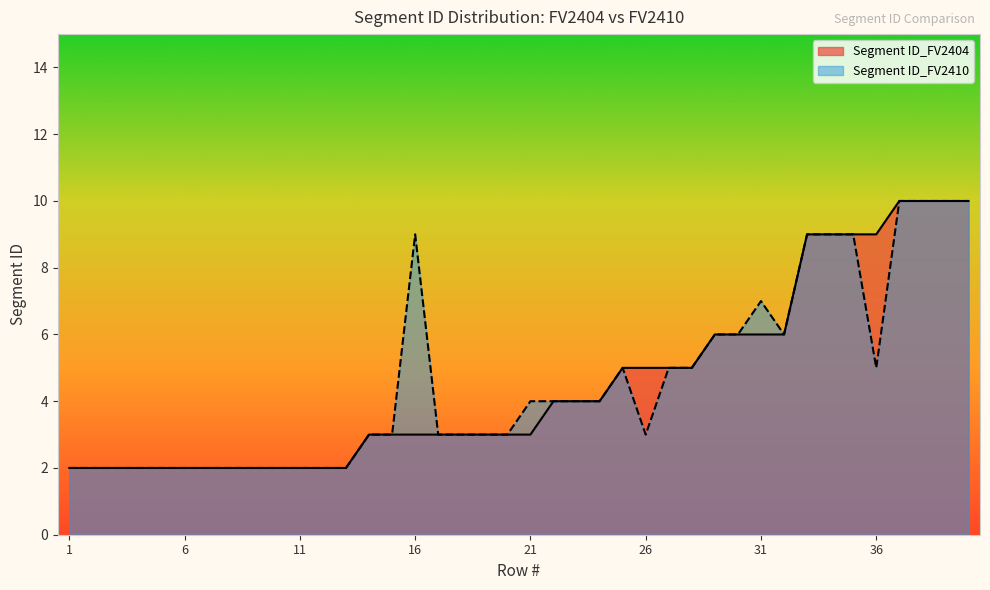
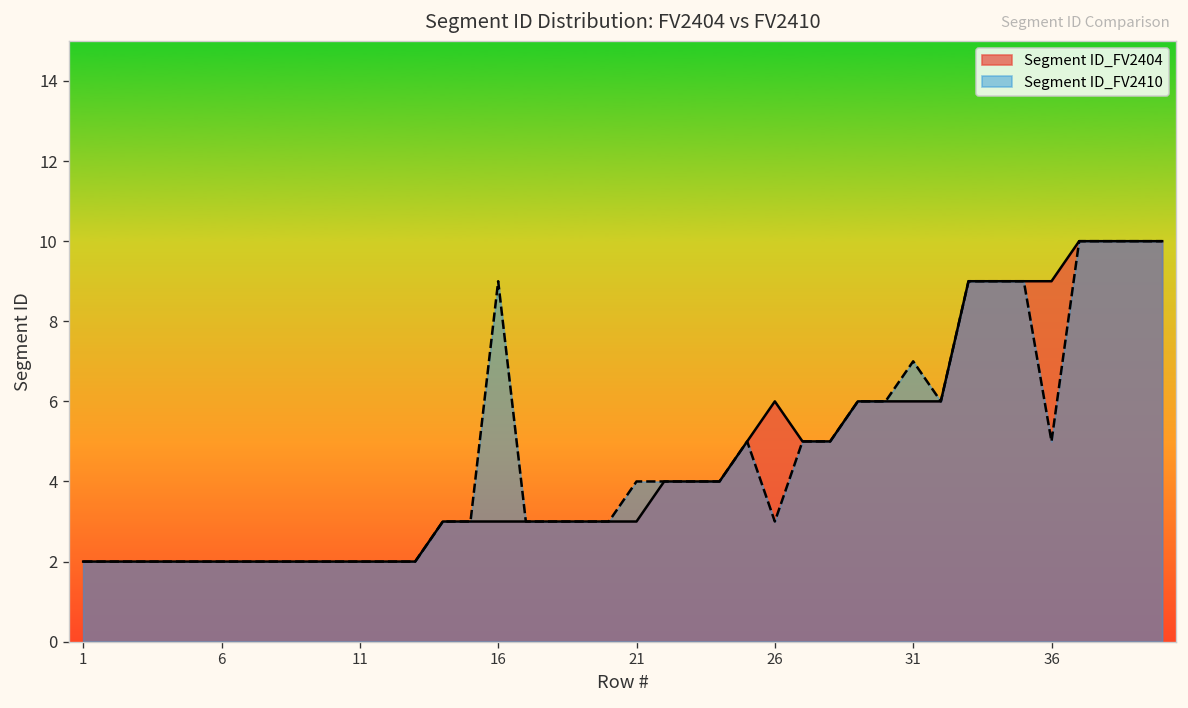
  {
    "Segment ID_FV2404": {
      "16": 3,
      "21": 3,
-     "26": 5,
+     "26": 6,
      "31": 6,
      "36": 9
    },
    "Segment ID_FV2410": {
      "16": 9,
      "21": 4,
      "26": 3,
      "31": 7,
      "36": 5
    }
  }
